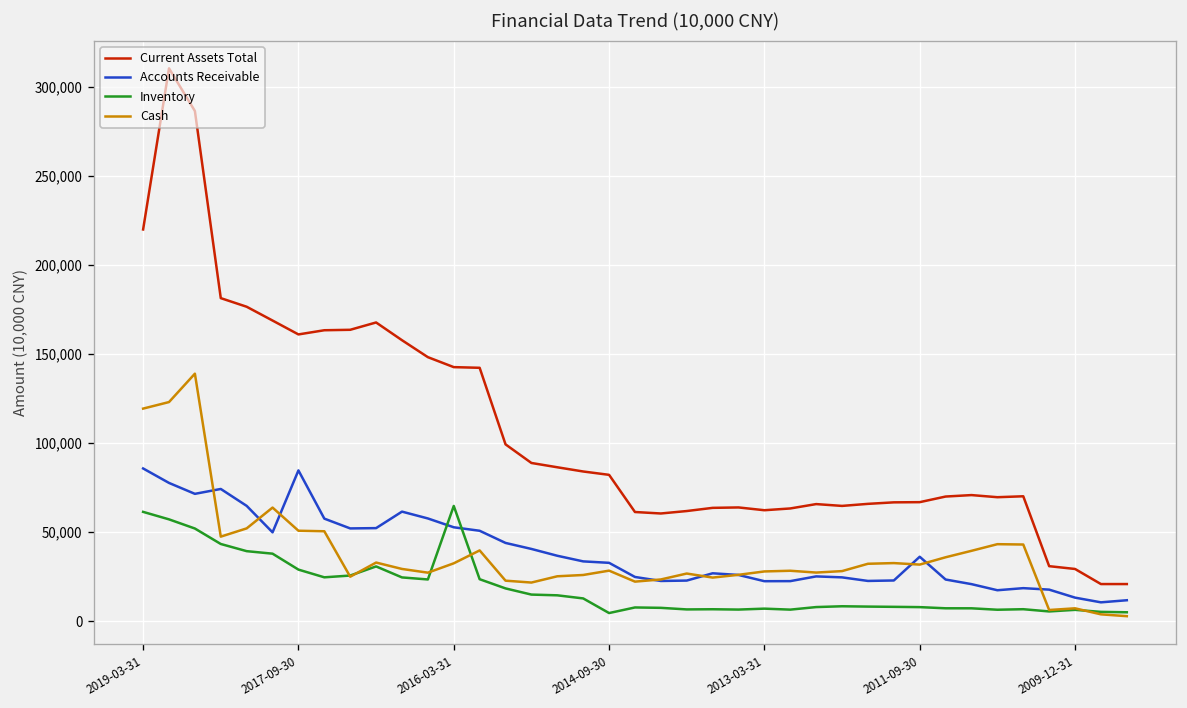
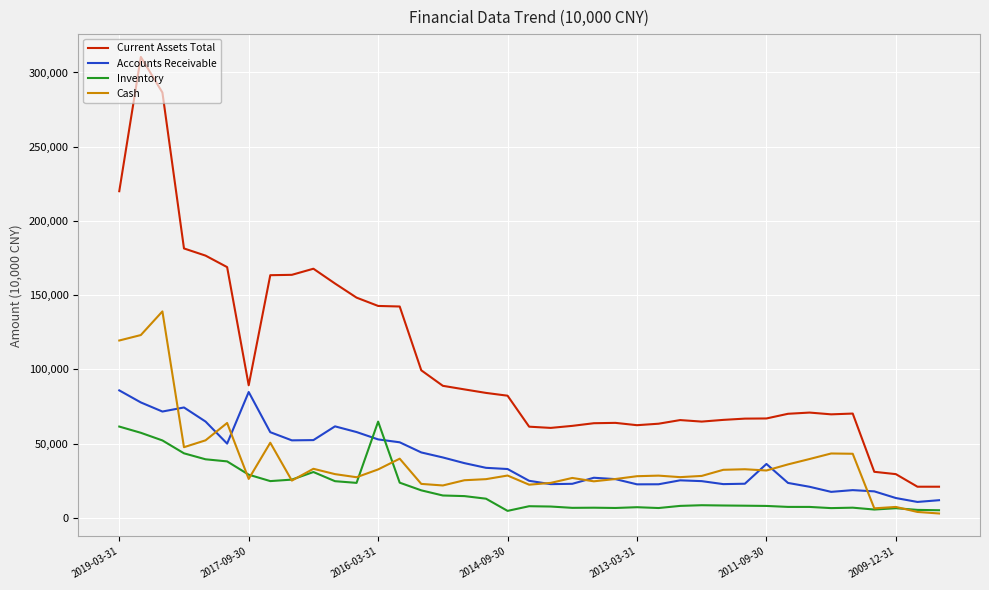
  {
    "Current Assets Total": {
      "2019-03-31": "220,000",
-     "2017-09-30": "161,000",
+     "2017-09-30": "89,000",
      "2016-03-31": "143,000",
      "2014-09-30": "82,000",
      "2013-03-31": "62,000",
      "2011-09-30": "67,000",
      "2009-12-31": "29,000"
    },
    "Accounts Receivable": {
      "2019-03-31": "86,000",
      "2017-09-30": "85,000",
      "2016-03-31": "53,000",
      "2014-09-30": "33,000",
      "2013-03-31": "22,000",
      "2011-09-30": "36,000",
      "2009-12-31": "13,000"
    },
    "Inventory": {
      "2019-03-31": "61,000",
      "2017-09-30": "29,000",
      "2016-03-31": "65,000",
      "2014-09-30": "5,000",
      "2013-03-31": "7,000",
      "2011-09-30": "8,000"
    },
    "Cash": {
      "2019-03-31": "119,000",
-     "2017-09-30": "51,000",
+     "2017-09-30": "26,000",
      "2016-03-31": "33,000",
      "2014-09-30": "28,000",
      "2013-03-31": "28,000",
      "2011-09-30": "32,000"
    }
  }
